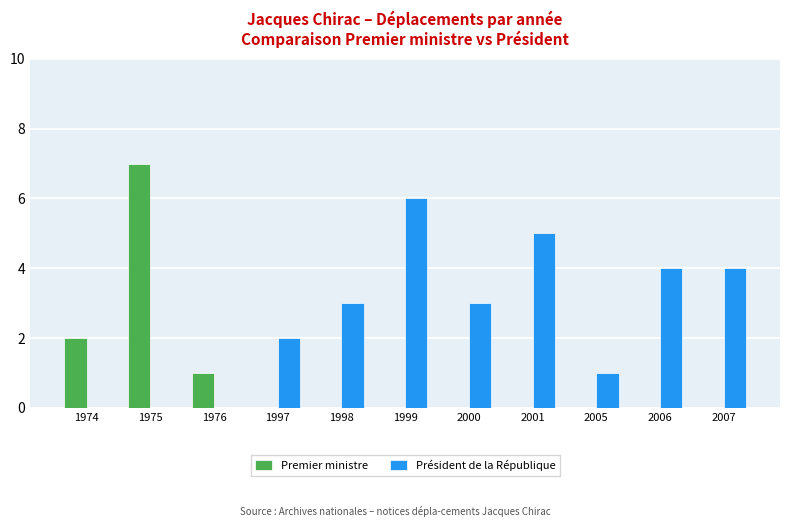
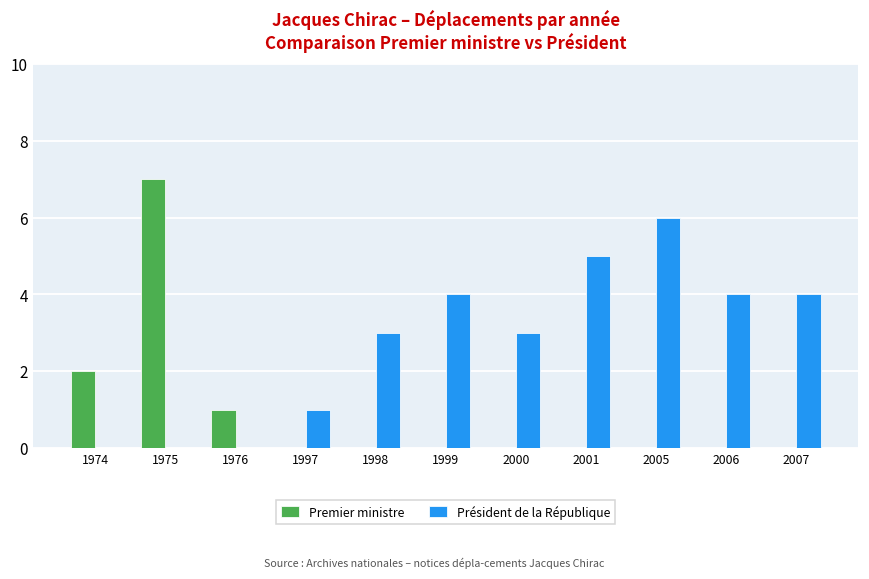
  {
    "Premier ministre": {
      "1974": 2,
      "1975": 7,
      "1976": 1,
      "1997": 0,
      "1998": 0,
      "1999": 0,
      "2000": 0,
      "2001": 0,
      "2005": 0,
      "2006": 0,
      "2007": 0
    },
    "Président de la République": {
      "1974": 0,
      "1975": 0,
      "1976": 0,
-     "1997": 2,
+     "1997": 1,
      "1998": 3,
-     "1999": 6,
+     "1999": 4,
      "2000": 3,
      "2001": 5,
-     "2005": 1,
+     "2005": 6,
      "2006": 4,
      "2007": 4
    }
  }
